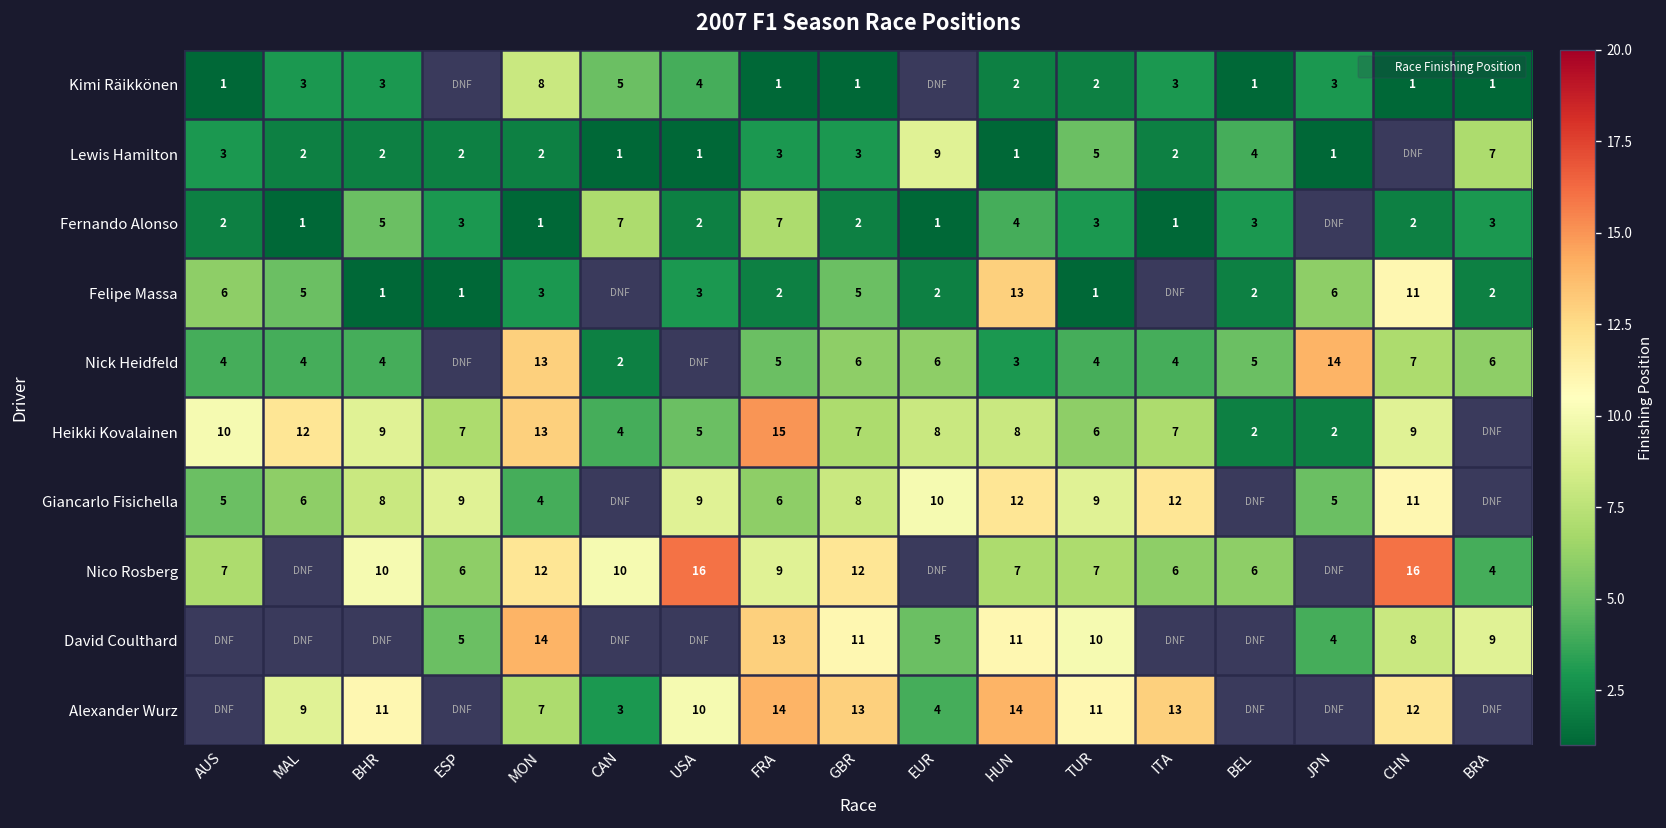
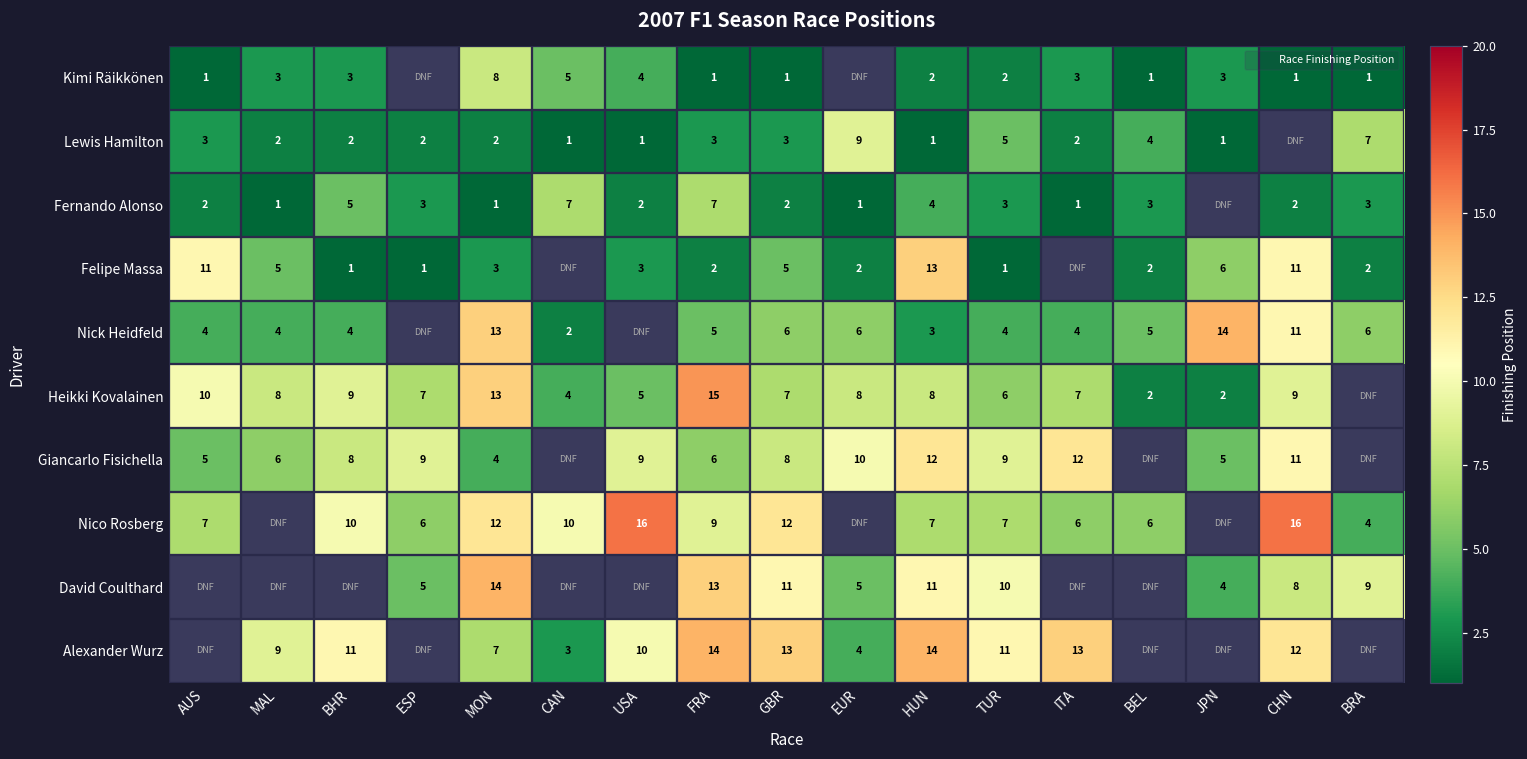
  {
    "Kimi Räikkönen": {
      "AUS": 1,
      "MAL": 3,
      "BHR": 3,
      "MON": 8,
      "CAN": 5,
      "USA": 4,
      "FRA": 1,
      "GBR": 1,
      "HUN": 2,
      "TUR": 2,
      "ITA": 3,
      "BEL": 1,
      "JPN": 3,
      "CHN": 1,
      "BRA": 1
    },
    "Lewis Hamilton": {
      "AUS": 3,
      "MAL": 2,
      "BHR": 2,
      "ESP": 2,
      "MON": 2,
      "CAN": 1,
      "USA": 1,
      "FRA": 3,
      "GBR": 3,
      "EUR": 9,
      "HUN": 1,
      "TUR": 5,
      "ITA": 2,
      "BEL": 4,
      "JPN": 1,
      "BRA": 7
    },
    "Fernando Alonso": {
      "AUS": 2,
      "MAL": 1,
      "BHR": 5,
      "ESP": 3,
      "MON": 1,
      "CAN": 7,
      "USA": 2,
      "FRA": 7,
      "GBR": 2,
      "EUR": 1,
      "HUN": 4,
      "TUR": 3,
      "ITA": 1,
      "BEL": 3,
      "CHN": 2,
      "BRA": 3
    },
    "Felipe Massa": {
-     "AUS": 6,
+     "AUS": 11,
      "MAL": 5,
      "BHR": 1,
      "ESP": 1,
      "MON": 3,
      "USA": 3,
      "FRA": 2,
      "GBR": 5,
      "EUR": 2,
      "HUN": 13,
      "TUR": 1,
      "BEL": 2,
      "JPN": 6,
      "CHN": 11,
      "BRA": 2
    },
    "Nick Heidfeld": {
      "AUS": 4,
      "MAL": 4,
      "BHR": 4,
      "MON": 13,
      "CAN": 2,
      "FRA": 5,
      "GBR": 6,
      "EUR": 6,
      "HUN": 3,
      "TUR": 4,
      "ITA": 4,
      "BEL": 5,
      "JPN": 14,
-     "CHN": 7,
+     "CHN": 11,
      "BRA": 6
    },
    "Heikki Kovalainen": {
      "AUS": 10,
-     "MAL": 12,
+     "MAL": 8,
      "BHR": 9,
      "ESP": 7,
      "MON": 13,
      "CAN": 4,
      "USA": 5,
      "FRA": 15,
      "GBR": 7,
      "EUR": 8,
      "HUN": 8,
      "TUR": 6,
      "ITA": 7,
      "BEL": 2,
      "JPN": 2,
      "CHN": 9
    },
    "Giancarlo Fisichella": {
      "AUS": 5,
      "MAL": 6,
      "BHR": 8,
      "ESP": 9,
      "MON": 4,
      "USA": 9,
      "FRA": 6,
      "GBR": 8,
      "EUR": 10,
      "HUN": 12,
      "TUR": 9,
      "ITA": 12,
      "JPN": 5,
      "CHN": 11
    },
    "Nico Rosberg": {
      "AUS": 7,
      "BHR": 10,
      "ESP": 6,
      "MON": 12,
      "CAN": 10,
      "USA": 16,
      "FRA": 9,
      "GBR": 12,
      "HUN": 7,
      "TUR": 7,
      "ITA": 6,
      "BEL": 6,
      "CHN": 16,
      "BRA": 4
    },
    "David Coulthard": {
      "ESP": 5,
      "MON": 14,
      "FRA": 13,
      "GBR": 11,
      "EUR": 5,
      "HUN": 11,
      "TUR": 10,
      "JPN": 4,
      "CHN": 8,
      "BRA": 9
    },
    "Alexander Wurz": {
      "MAL": 9,
      "BHR": 11,
      "MON": 7,
      "CAN": 3,
      "USA": 10,
      "FRA": 14,
      "GBR": 13,
      "EUR": 4,
      "HUN": 14,
      "TUR": 11,
      "ITA": 13,
      "CHN": 12
    }
  }
